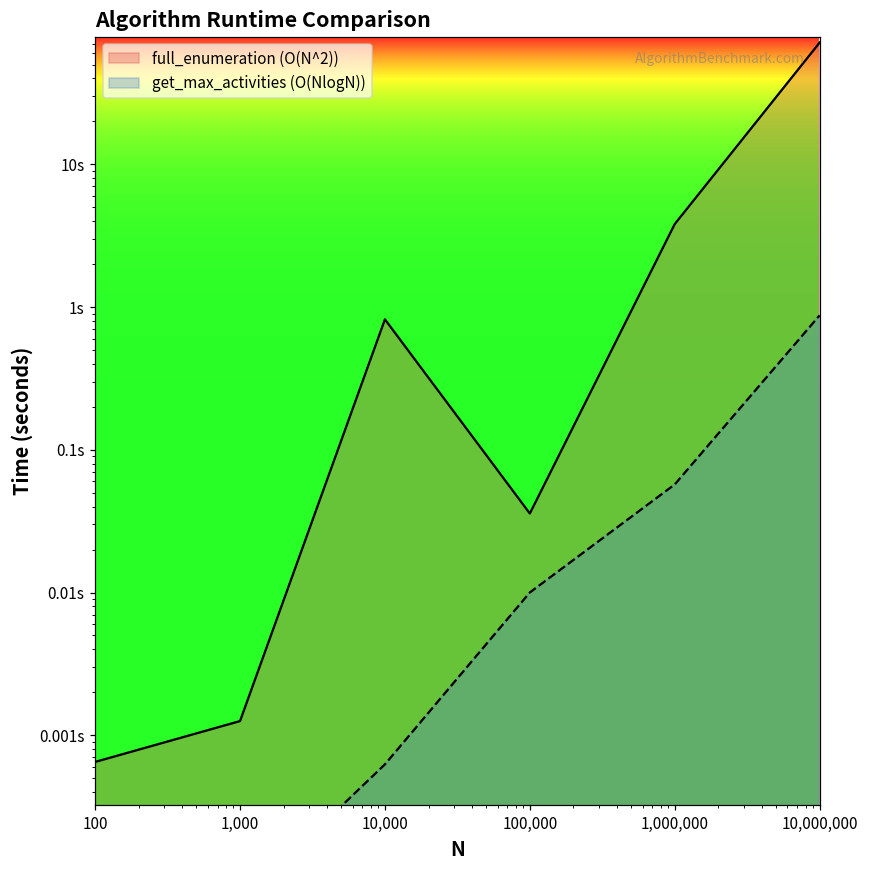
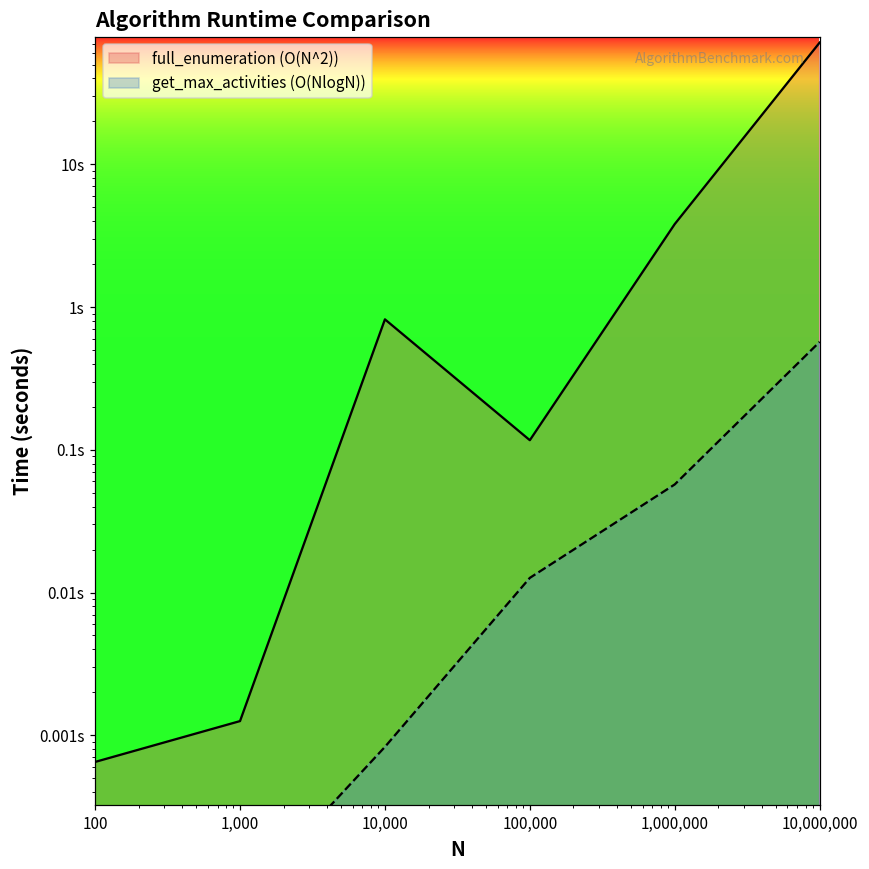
  {
    "full_enumeration (O(N^2))": {
      "100": "0.0007s",
      "1,000": "0.0013s",
      "10,000": "0.8s",
-     "100,000": "0.036s",
+     "100,000": "0.12s",
      "1,000,000": "3.8s",
      "10,000,000": "70s"
    },
    "get_max_activities (O(NlogN))": {
-     "10,000": "0.0006s",
-     "100,000": "0.010s",
+     "10,000": "0.0008s",
+     "100,000": "0.013s",
      "1,000,000": "0.06s",
-     "10,000,000": "0.9s"
+     "10,000,000": "0.6s"
    }
  }
